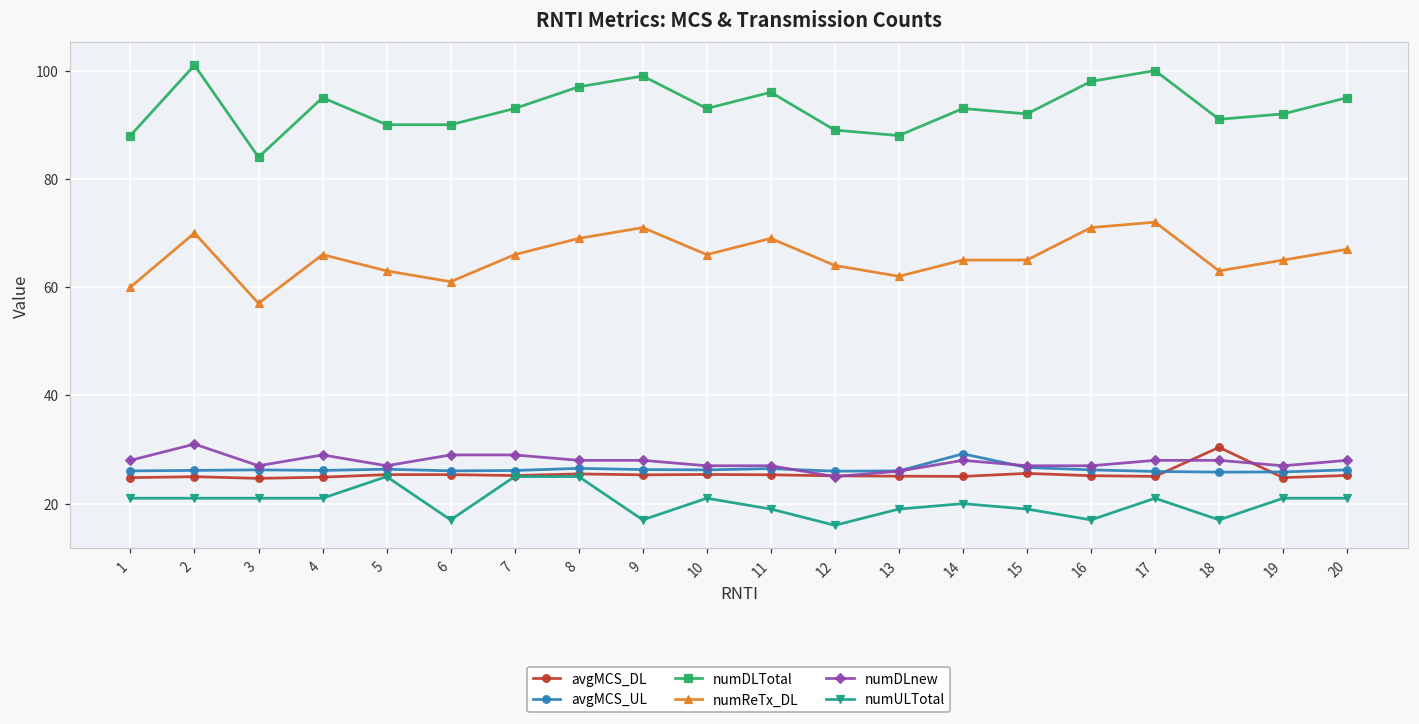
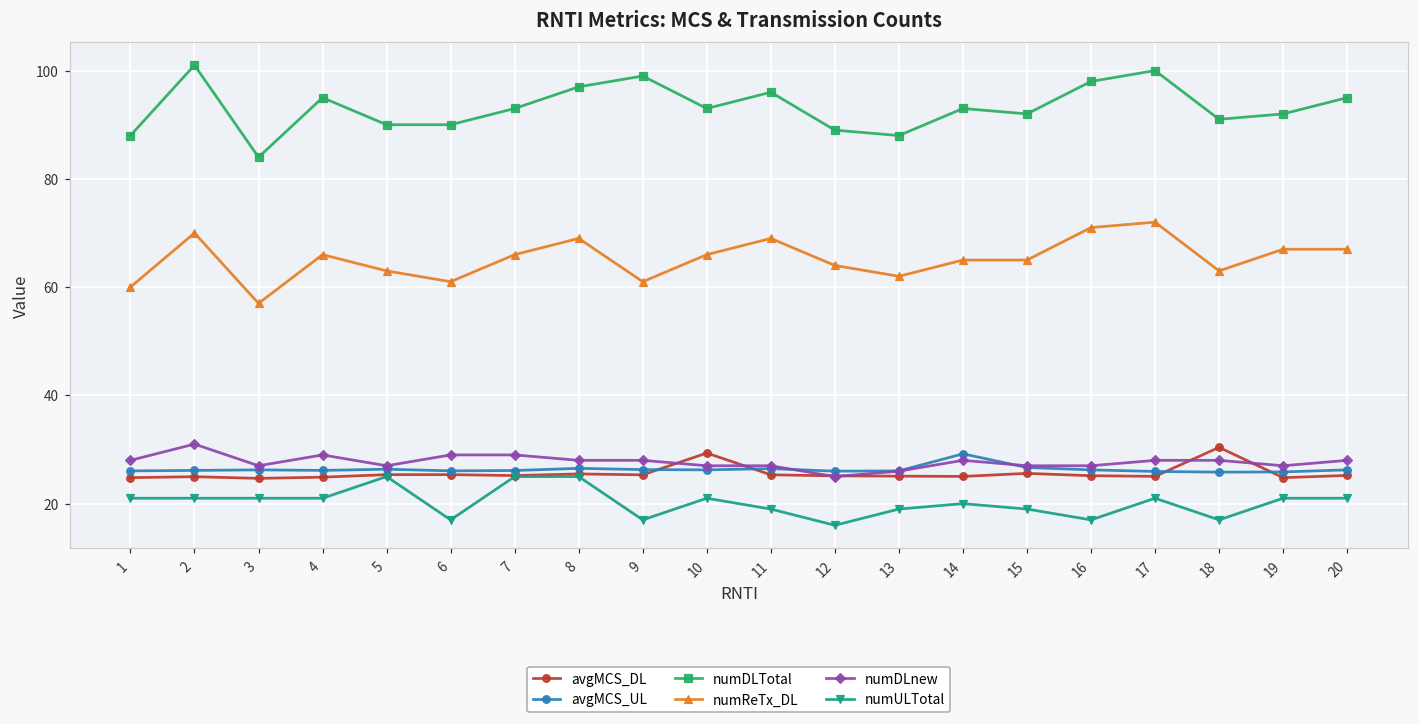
  {
    "avgMCS_DL": {
      "1": 25,
      "2": 25,
      "3": 25,
      "4": 25,
      "6": 25,
      "9": 25,
-     "10": 25,
+     "10": 29,
      "11": 25,
      "13": 25,
      "14": 25,
      "15": 26,
      "16": 25,
      "17": 25,
      "18": 30,
      "19": 25,
      "20": 25
    },
    "avgMCS_UL": {
      "1": 26,
      "2": 26,
      "3": 26,
      "4": 26,
      "5": 26,
      "6": 26,
      "7": 26,
      "8": 27,
      "9": 26,
      "10": 26,
      "11": 26,
      "12": 26,
      "14": 29,
      "16": 26,
      "17": 26,
      "18": 26,
      "19": 26,
      "20": 26
    },
    "numReTx_DL": {
      "1": 60,
      "2": 70,
      "3": 57,
      "4": 66,
      "5": 63,
      "6": 61,
      "7": 66,
      "8": 69,
-     "9": 71,
+     "9": 61,
      "10": 66,
      "11": 69,
      "12": 64,
      "13": 62,
      "14": 65,
      "15": 65,
      "16": 71,
      "17": 72,
      "18": 63,
-     "19": 65,
+     "19": 67,
      "20": 67
    },
    "numDLnew": {
      "1": 28,
      "2": 31,
      "3": 27,
      "4": 29,
      "5": 27,
      "6": 29,
      "7": 29,
      "8": 28,
      "9": 28,
      "10": 27,
      "11": 27,
      "14": 28,
      "16": 27,
      "17": 28,
      "18": 28,
      "19": 27,
      "20": 28
    }
  }
